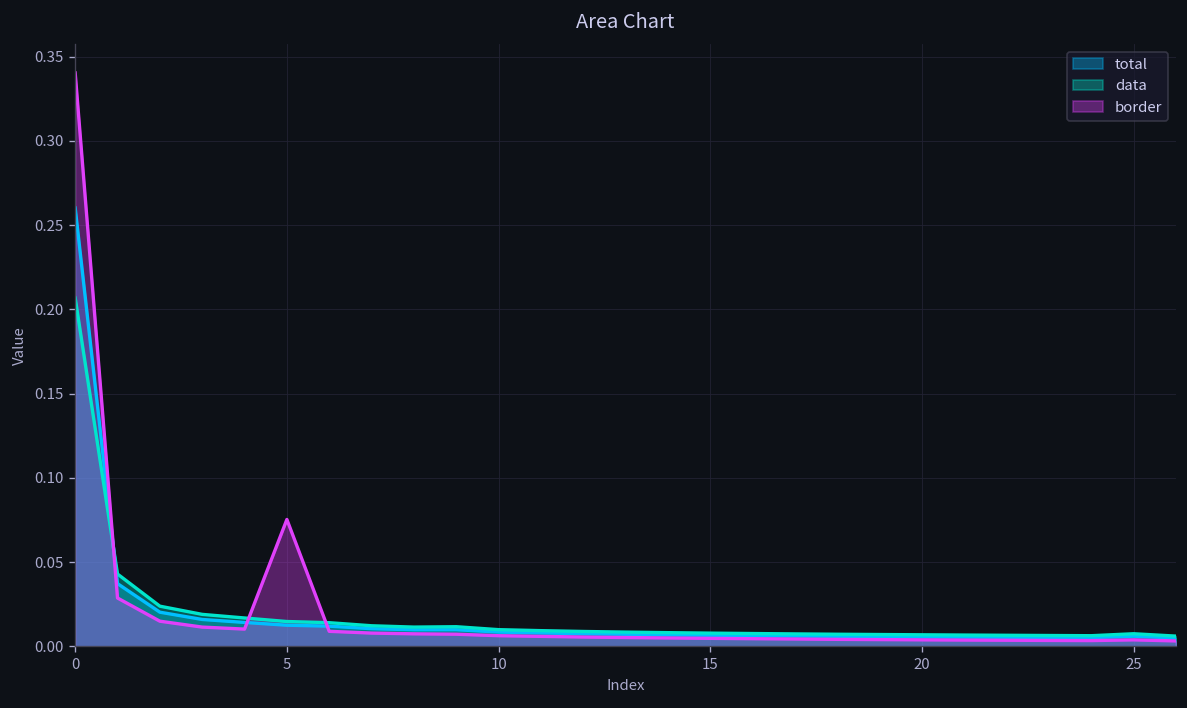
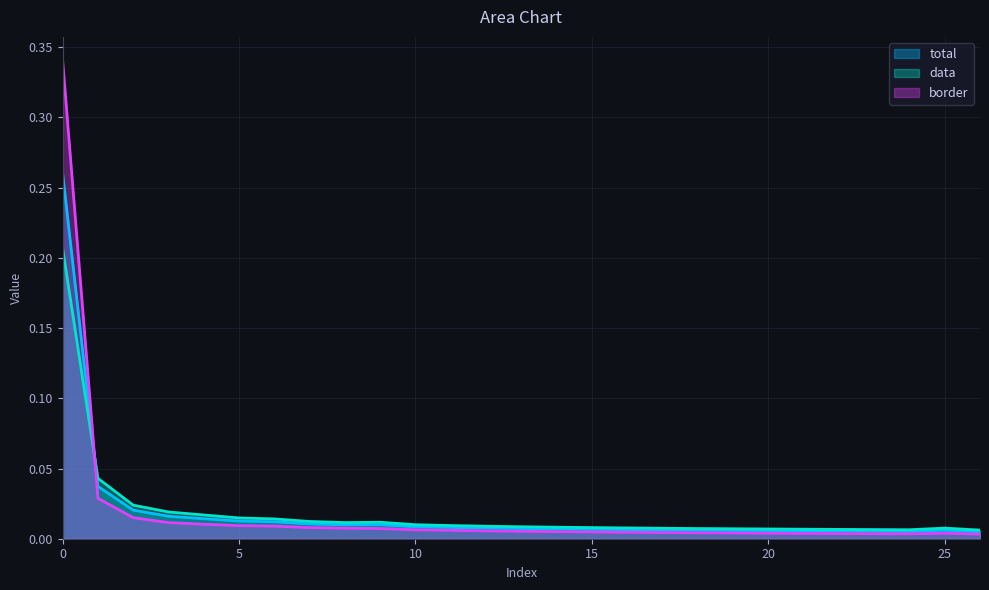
  {
    "border": {
      "0": 0.340,
-     "5": 0.075,
+     "5": 0.009,
      "10": 0.006,
      "15": 0.005,
      "25": 0.004
    }
  }
